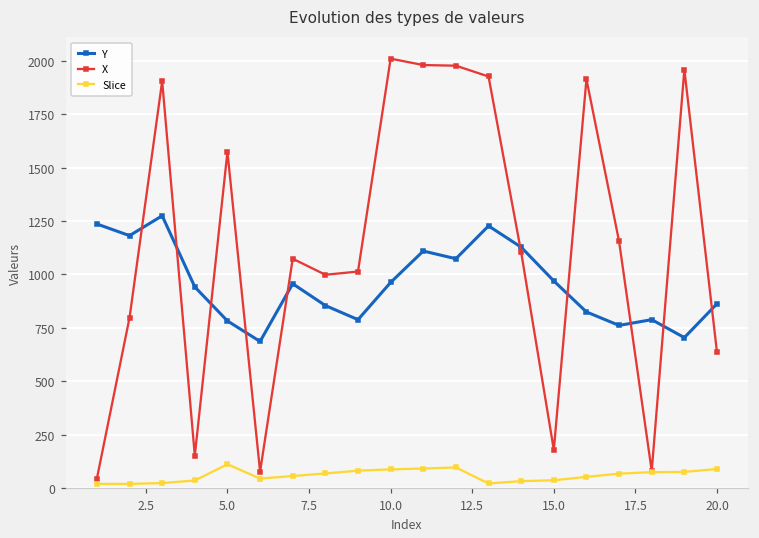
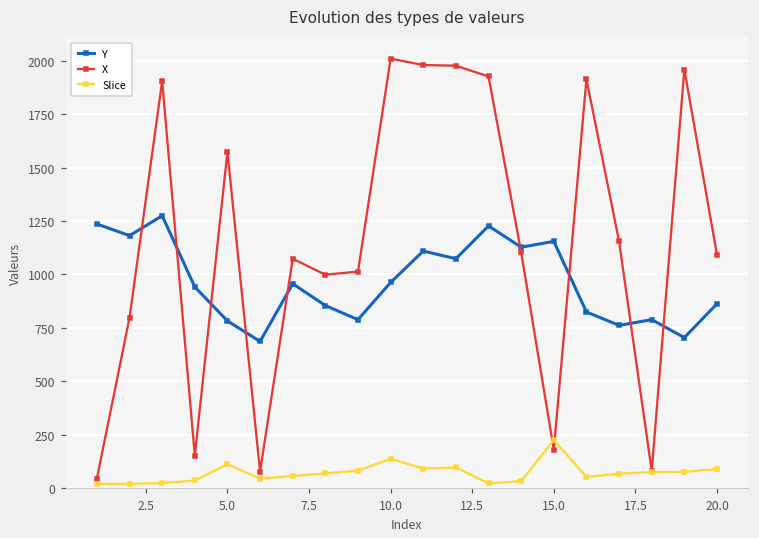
  {
    "Y": {
      "5.0": 780,
      "10.0": 960,
-     "15.0": 970,
+     "15.0": 1150,
      "20.0": 860
    },
    "X": {
      "5.0": 1570,
      "10.0": 2010,
      "15.0": 180,
-     "20.0": 640
+     "20.0": 1090
    },
    "Slice": {
      "5.0": 110,
-     "10.0": 90,
-     "15.0": 40,
+     "10.0": 140,
+     "15.0": 230,
      "20.0": 90
    }
  }
